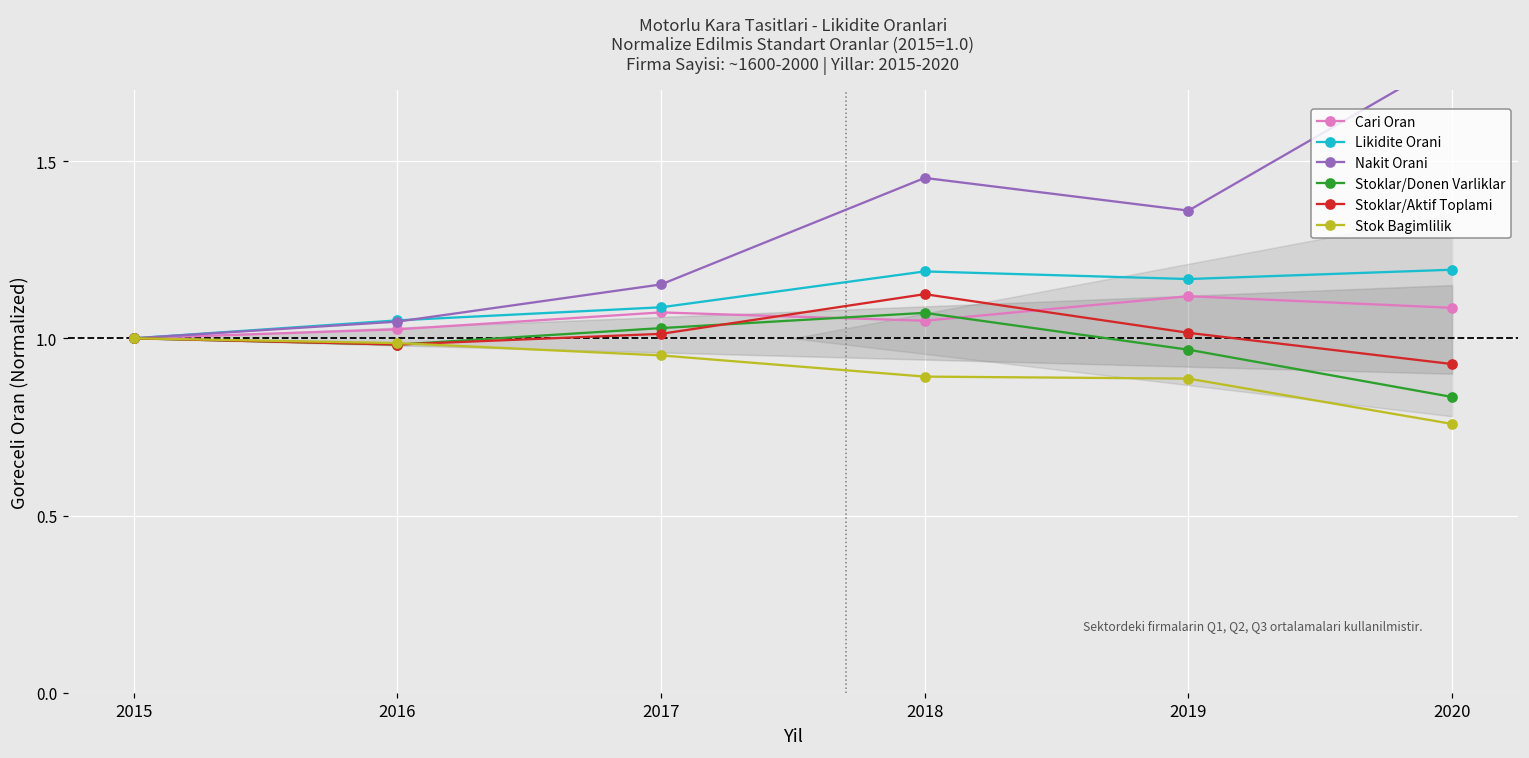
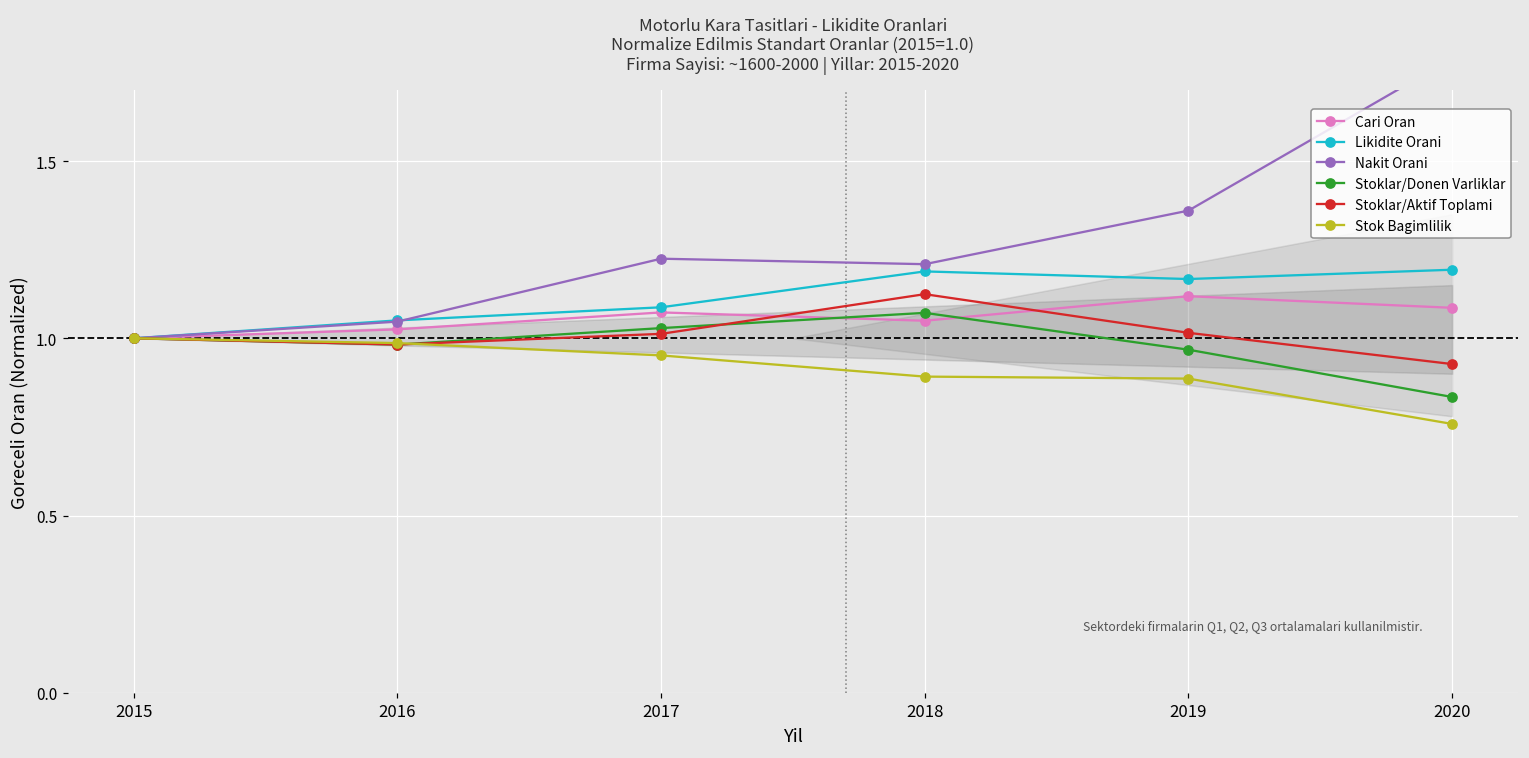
  {
    "Cari Oran": {
      "2016": 1.03,
      "2017": 1.07,
      "2018": 1.05,
      "2020": 1.09
    },
    "Likidite Orani": {
      "2017": 1.09,
      "2018": 1.19,
      "2019": 1.17,
      "2020": 1.19
    },
    "Nakit Orani": {
-     "2017": 1.15,
-     "2018": 1.45,
+     "2017": 1.22,
+     "2018": 1.21,
      "2019": 1.36
    },
    "Stoklar/Donen Varliklar": {
      "2017": 1.03,
      "2019": 0.97,
      "2020": 0.83
    },
    "Stoklar/Aktif Toplami": {
      "2017": 1.01,
      "2018": 1.12,
      "2019": 1.02,
      "2020": 0.93
    },
    "Stok Bagimlilik": {
      "2017": 0.95,
      "2018": 0.89,
      "2019": 0.89,
      "2020": 0.76
    }
  }
